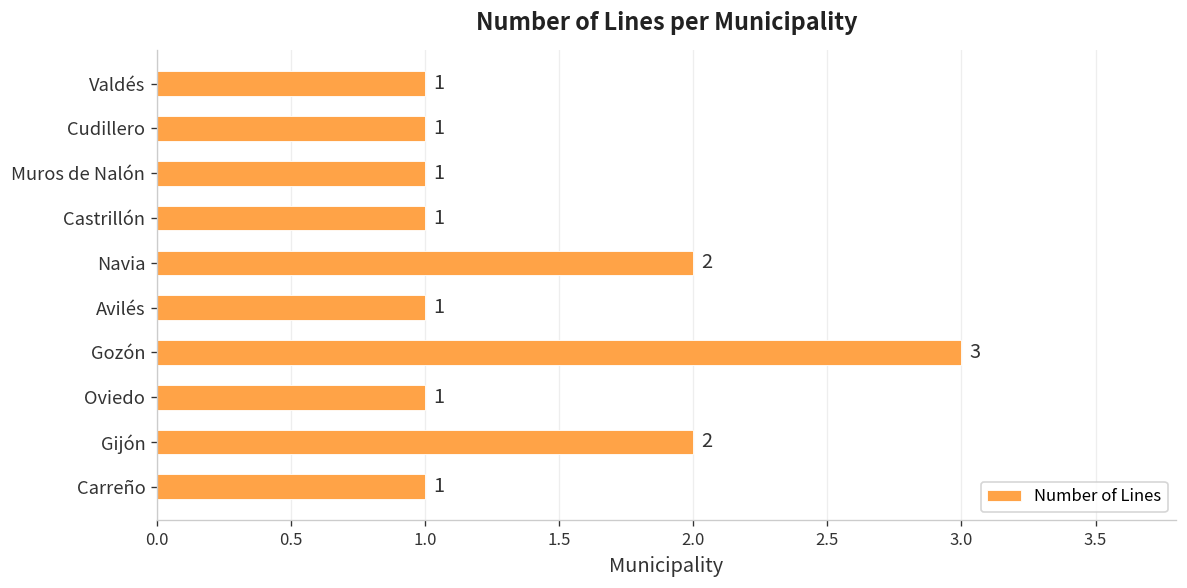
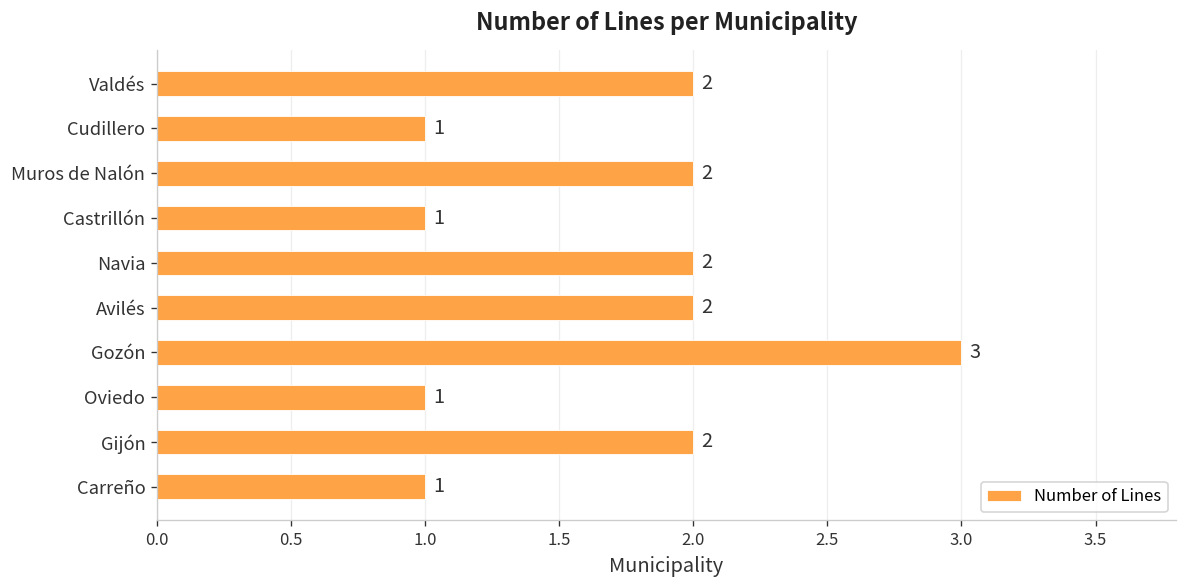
  {
-   "Valdés": 1,
+   "Valdés": 2,
    "Cudillero": 1,
-   "Muros de Nalón": 1,
+   "Muros de Nalón": 2,
    "Castrillón": 1,
    "Navia": 2,
-   "Avilés": 1,
+   "Avilés": 2,
    "Gozón": 3,
    "Oviedo": 1,
    "Gijón": 2,
    "Carreño": 1
  }
